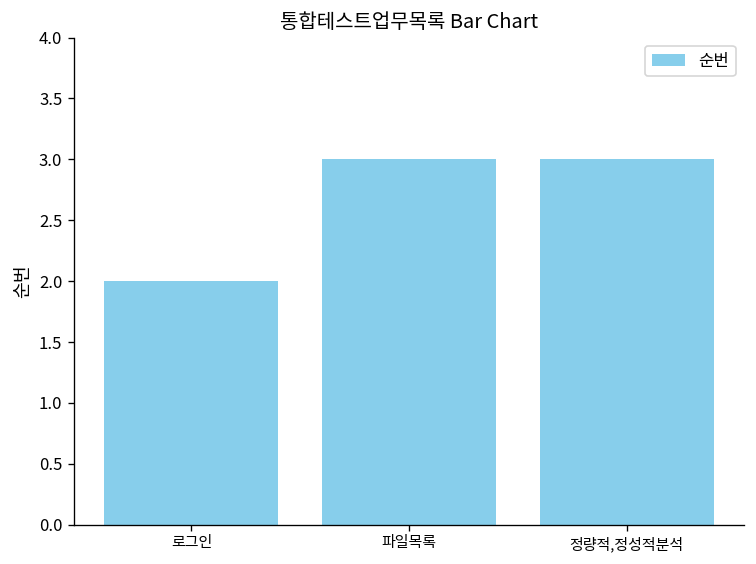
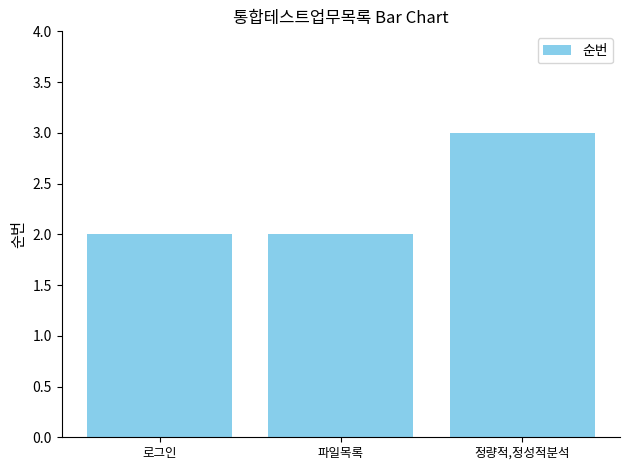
  {
    "로그인": 2,
-   "파일목록": 3,
+   "파일목록": 2,
    "정량적,정성적분석": 3
  }
